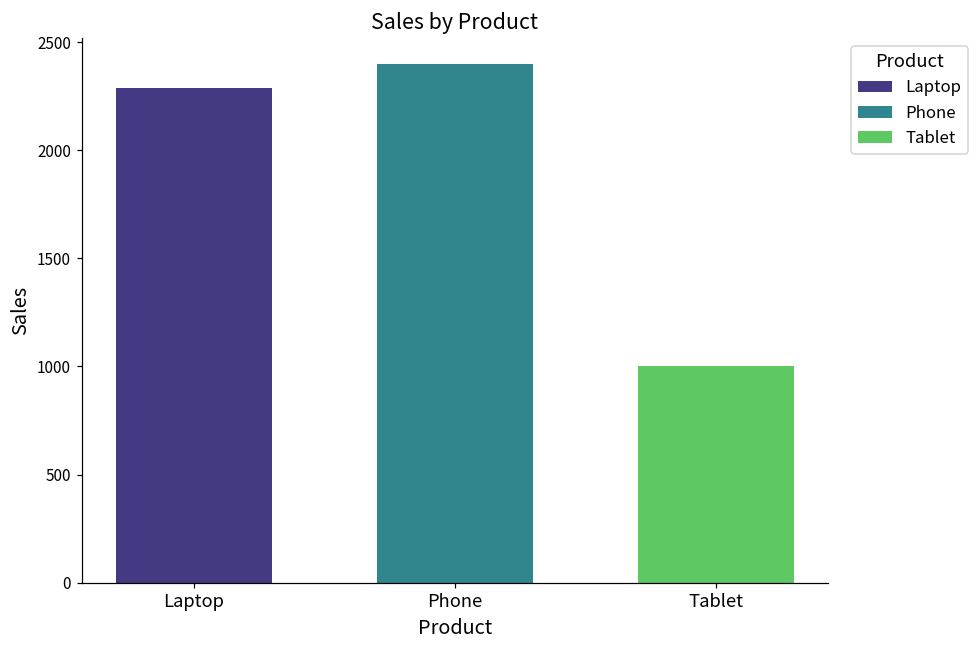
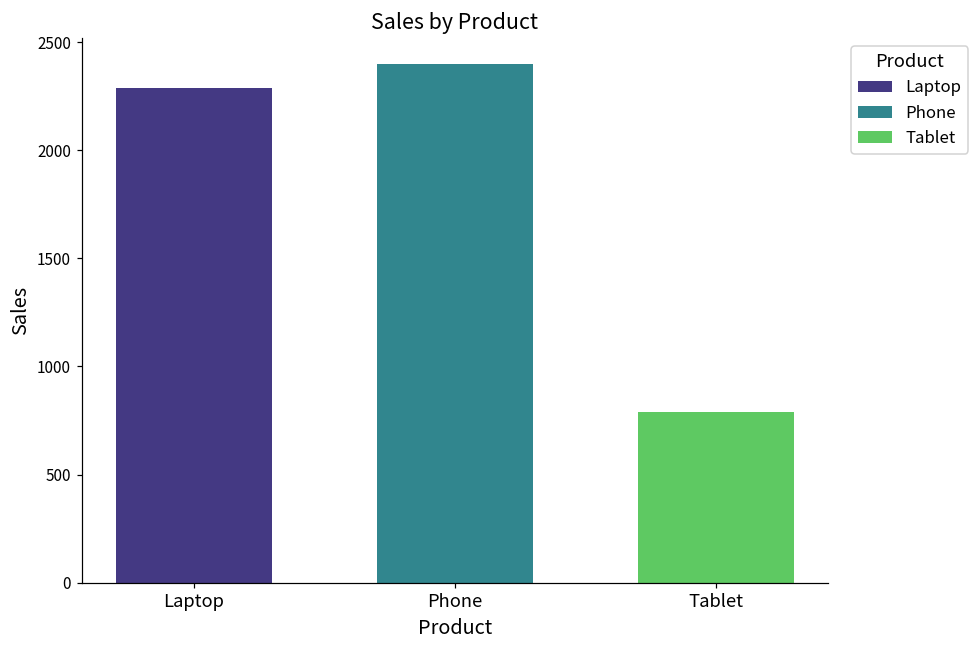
  {
    "Laptop": 2290,
    "Phone": 2400,
-   "Tablet": 1000
+   "Tablet": 790
  }
